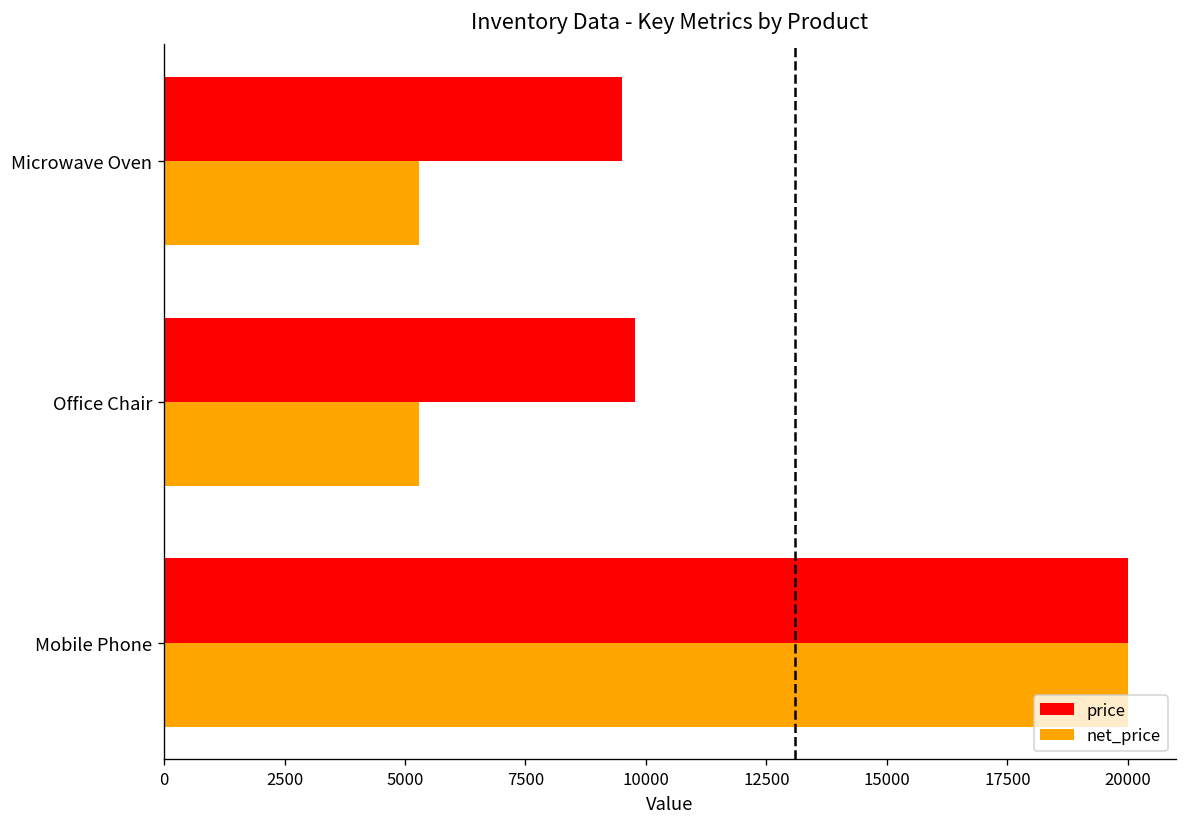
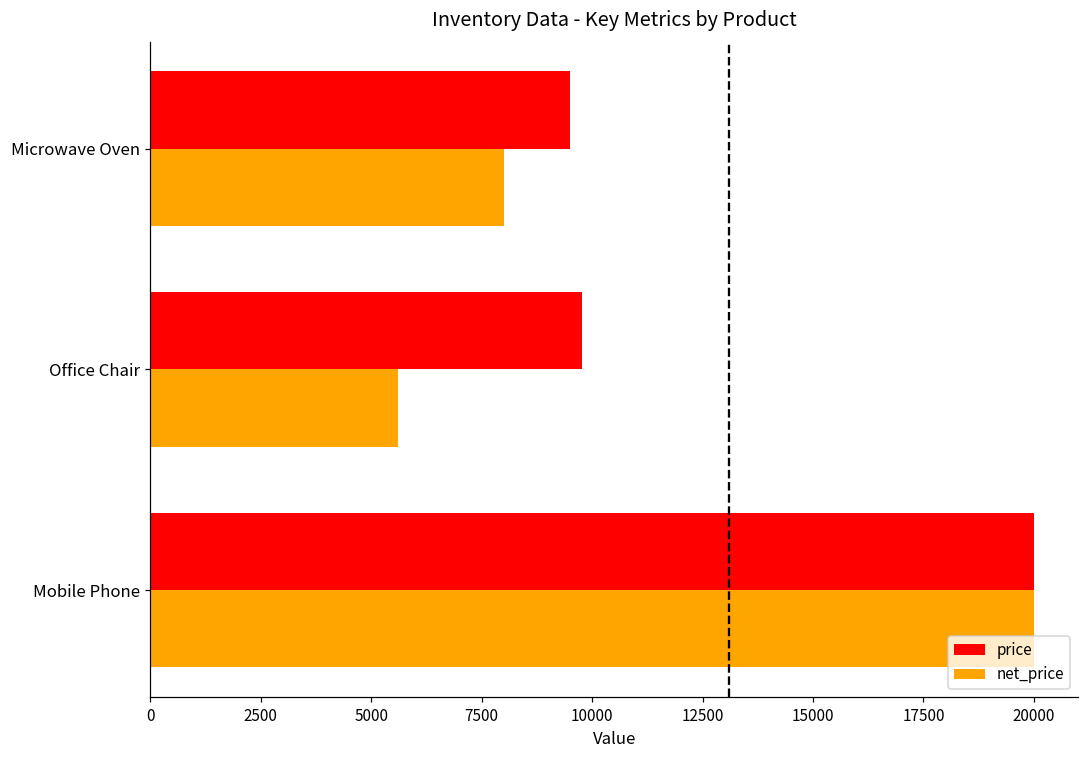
  {
    "price": {
      "Microwave Oven": 9500,
      "Office Chair": 9800,
      "Mobile Phone": 20000
    },
    "net_price": {
-     "Microwave Oven": 5300,
-     "Office Chair": 5300,
+     "Microwave Oven": 8000,
+     "Office Chair": 5600,
      "Mobile Phone": 20000
    }
  }
